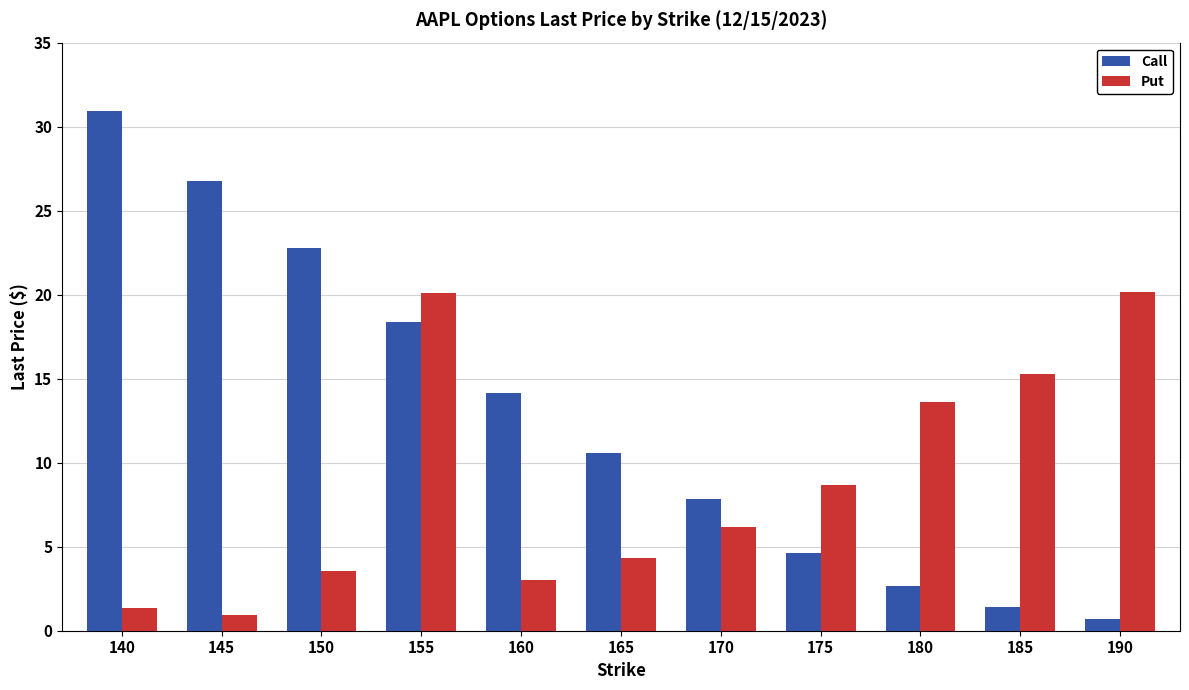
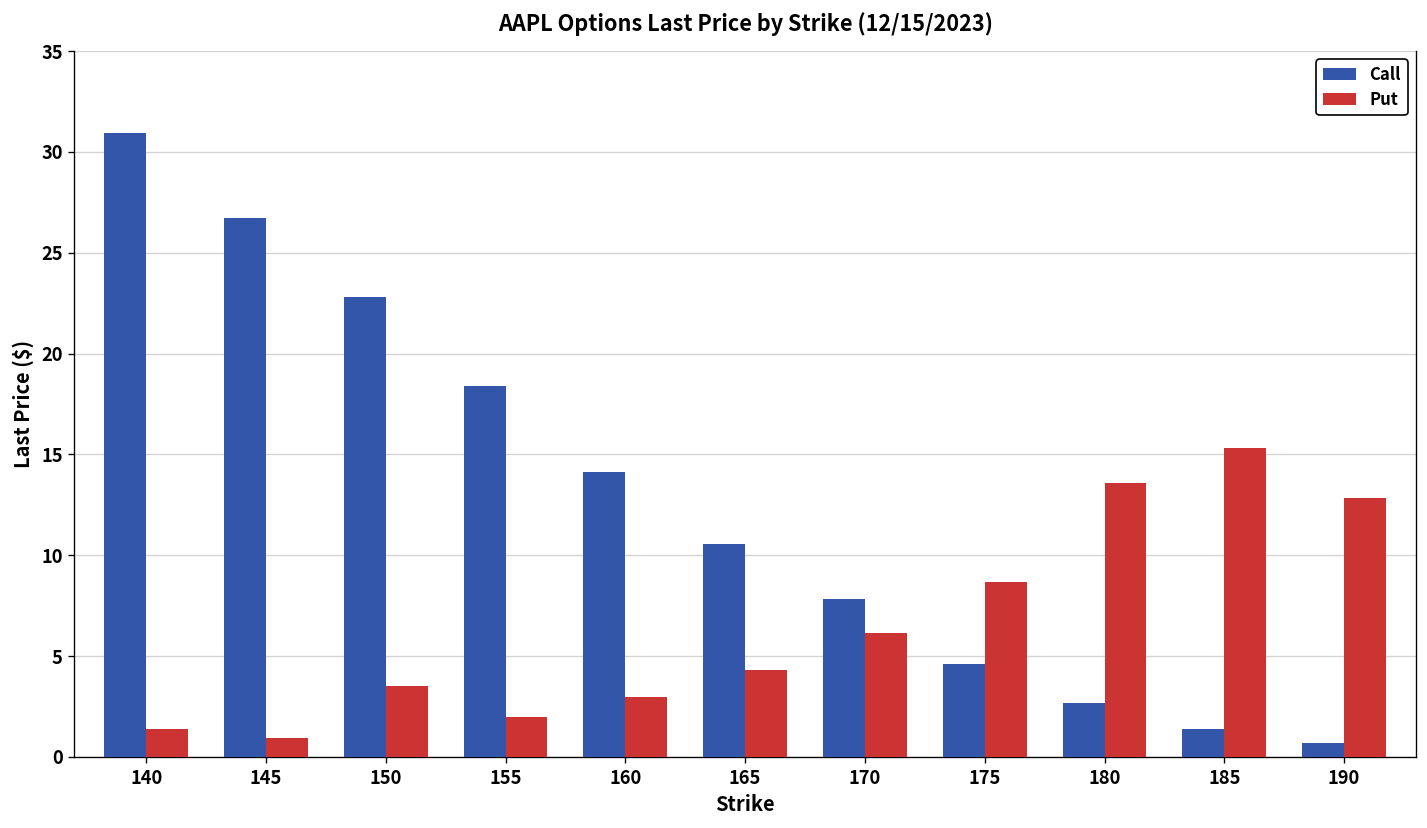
  {
    "Call": {
      "140": 31.0,
      "145": 26.7,
      "150": 22.8,
      "155": 18.4,
      "160": 14.2,
      "165": 10.6,
      "170": 7.8,
      "175": 4.6,
      "180": 2.7,
      "185": 1.4,
      "190": 0.7
    },
    "Put": {
      "140": 1.4,
      "145": 0.9,
      "150": 3.5,
-     "155": 20.1,
+     "155": 2.0,
      "160": 3.0,
      "165": 4.3,
      "170": 6.2,
      "175": 8.7,
      "180": 13.6,
      "185": 15.3,
-     "190": 20.2
+     "190": 12.9
    }
  }
